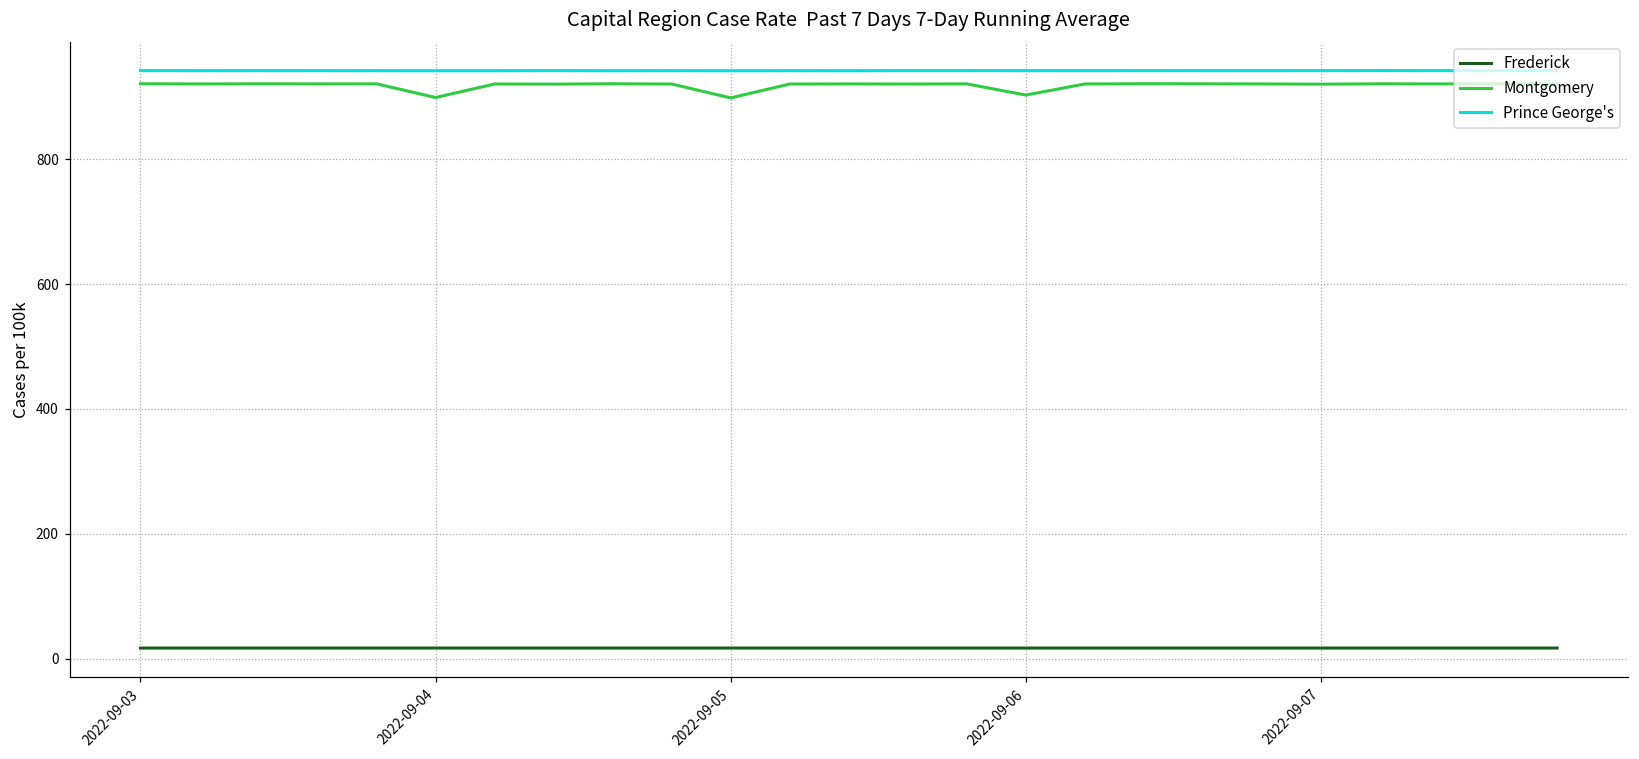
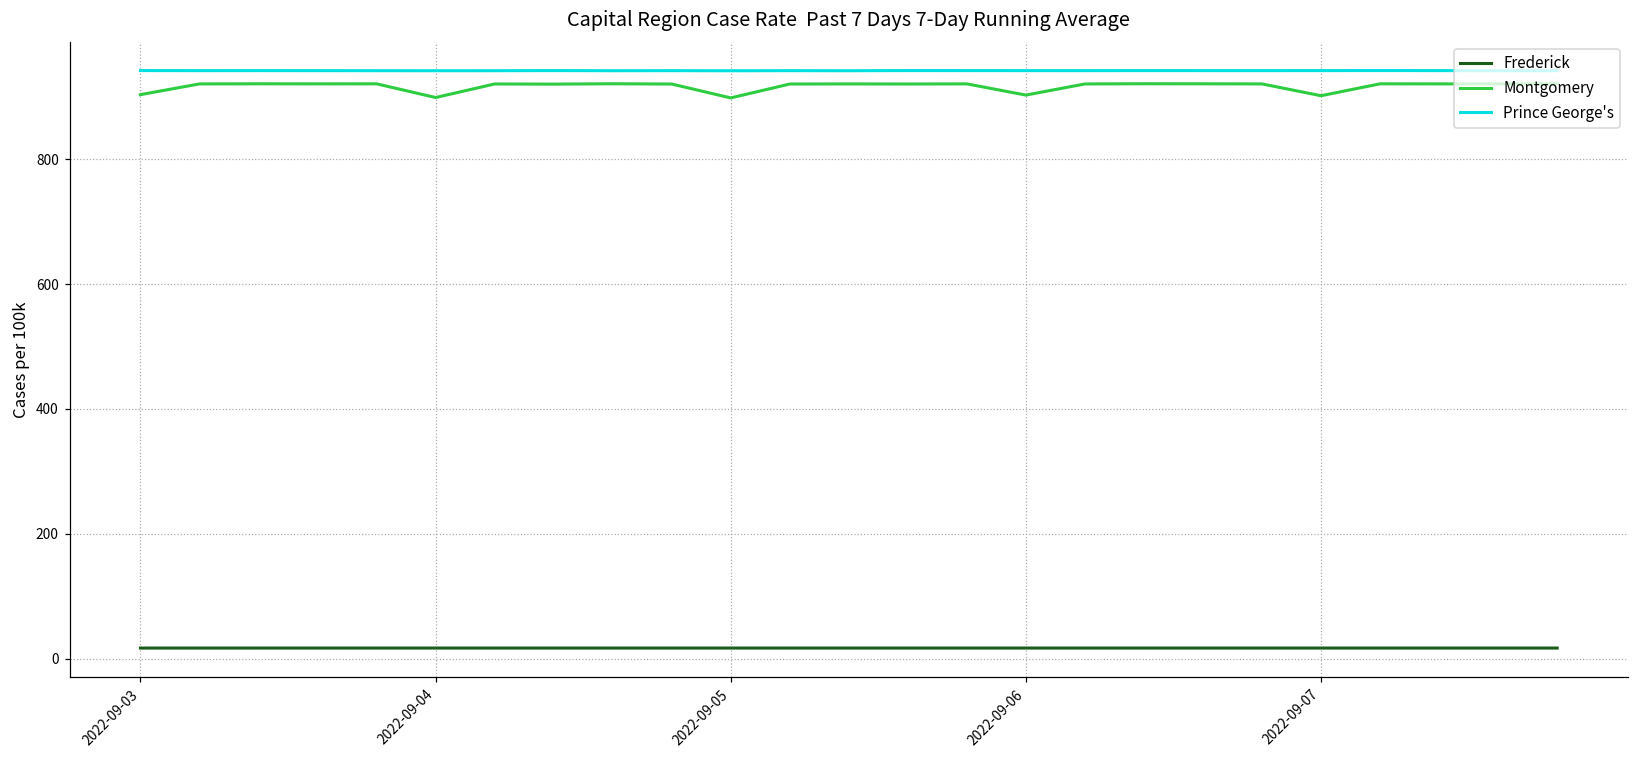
  {
    "Frederick": {
      "2022-09-03": 20,
      "2022-09-04": 20,
      "2022-09-05": 20,
      "2022-09-06": 20,
      "2022-09-07": 20
    },
    "Montgomery": {
-     "2022-09-03": 920,
+     "2022-09-03": 900,
      "2022-09-04": 900,
      "2022-09-05": 900,
      "2022-09-06": 900,
-     "2022-09-07": 920
+     "2022-09-07": 900
    },
    "Prince George's": {
      "2022-09-03": 940,
      "2022-09-04": 940,
      "2022-09-05": 940,
      "2022-09-06": 940,
      "2022-09-07": 940
    }
  }
